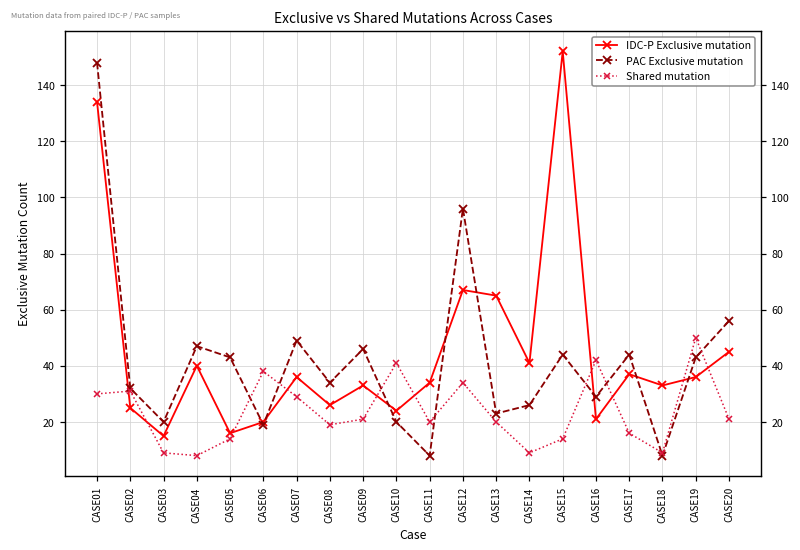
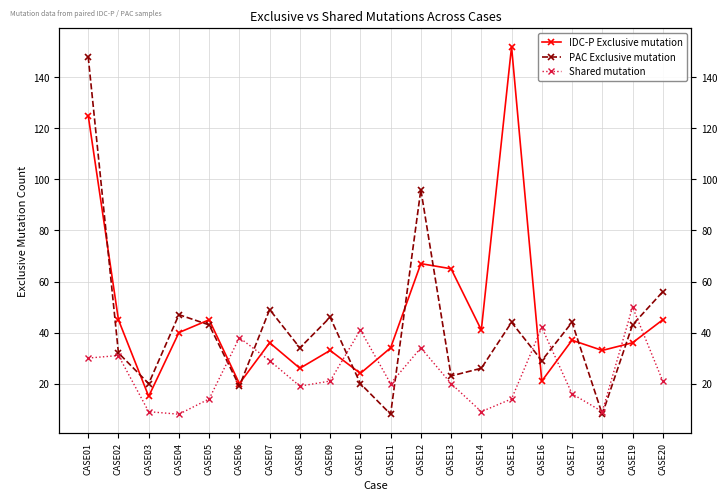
  {
    "IDC-P Exclusive mutation": {
-     "CASE01": 134,
-     "CASE02": 25,
+     "CASE01": 125,
+     "CASE02": 45,
      "CASE03": 15,
      "CASE04": 40,
-     "CASE05": 16,
+     "CASE05": 45,
      "CASE07": 36,
      "CASE08": 26,
      "CASE09": 33,
      "CASE10": 24,
      "CASE11": 34,
      "CASE12": 67,
      "CASE13": 65,
      "CASE14": 41,
      "CASE15": 152,
      "CASE16": 21,
      "CASE17": 37,
      "CASE18": 33,
      "CASE19": 36,
      "CASE20": 45
    },
    "PAC Exclusive mutation": {
      "CASE01": 148,
      "CASE03": 20,
      "CASE04": 47,
      "CASE05": 43,
      "CASE07": 49,
      "CASE08": 34,
      "CASE09": 46,
      "CASE10": 20,
      "CASE11": 8,
      "CASE12": 96,
      "CASE13": 23,
      "CASE14": 26,
      "CASE15": 44,
      "CASE16": 29,
      "CASE17": 44,
      "CASE19": 43,
      "CASE20": 56
    },
    "Shared mutation": {
      "CASE01": 30,
      "CASE03": 9,
      "CASE04": 8,
      "CASE05": 14,
      "CASE06": 38,
      "CASE07": 29,
      "CASE08": 19,
      "CASE09": 21,
      "CASE10": 41,
      "CASE11": 20,
      "CASE12": 34,
      "CASE13": 20,
      "CASE14": 9,
      "CASE15": 14,
      "CASE16": 42,
      "CASE17": 16,
      "CASE19": 50,
      "CASE20": 21
    }
  }
